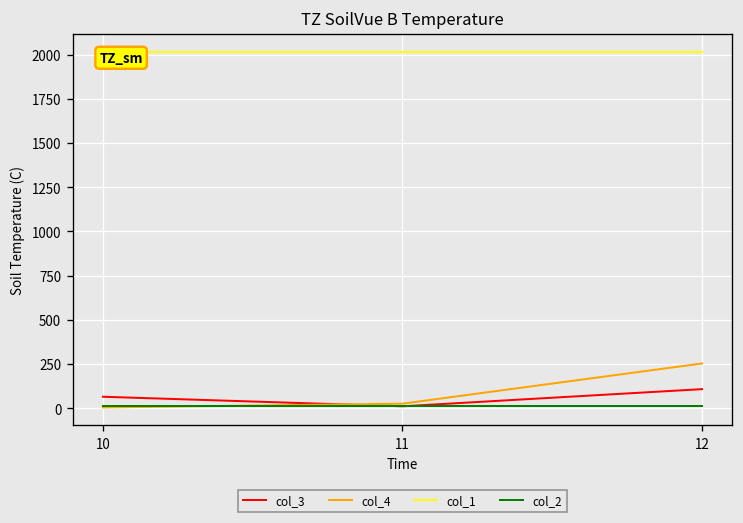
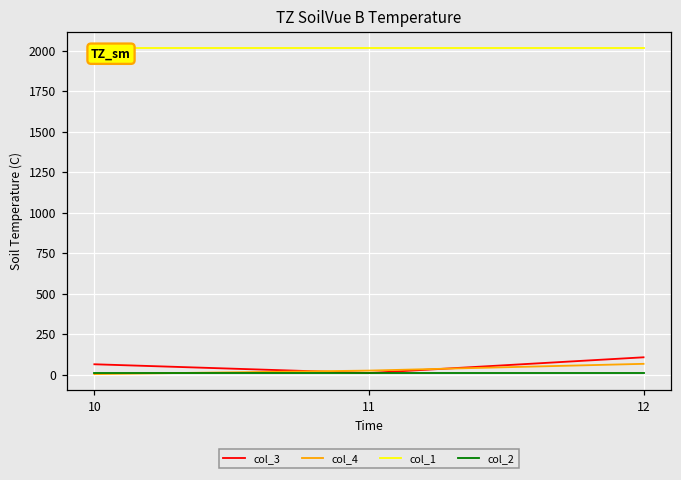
  {
    "col_3": {
      "10": 70,
      "12": 110
    },
    "col_4": {
-     "12": 250
+     "12": 70
    },
    "col_1": {
      "11": 2010,
      "12": 2010
    },
    "col_2": {
      "12": 10
    }
  }
